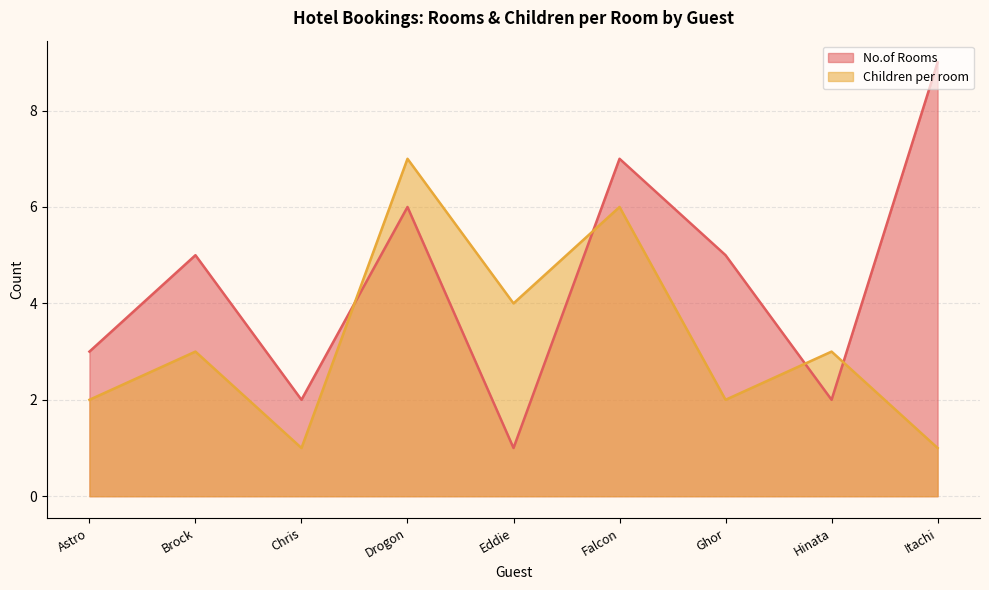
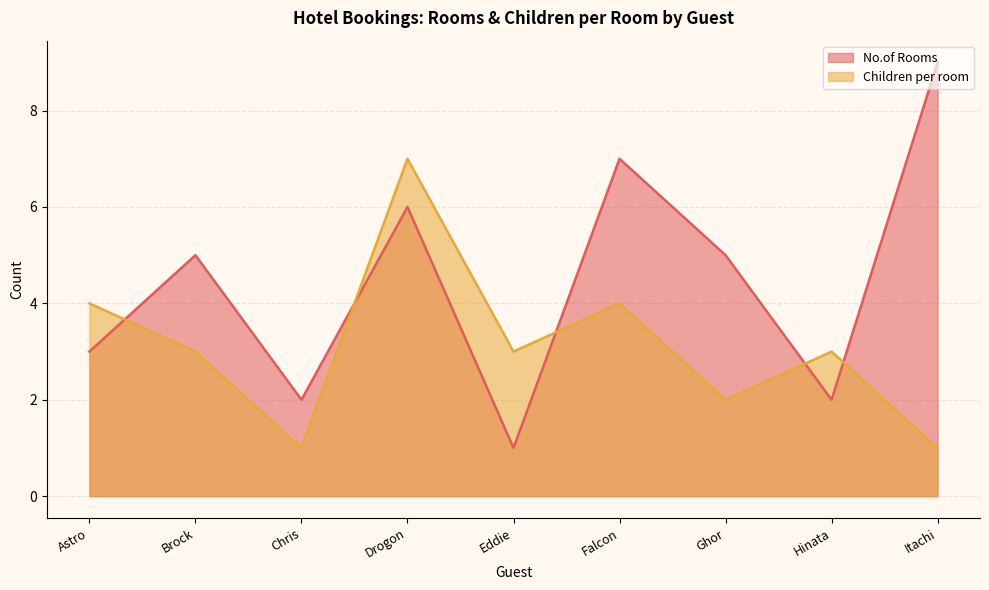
  {
    "No.of Rooms": {
      "Astro": 3,
      "Brock": 5,
      "Chris": 2,
      "Drogon": 6,
      "Eddie": 1,
      "Falcon": 7,
      "Ghor": 5,
      "Hinata": 2
    },
    "Children per room": {
-     "Astro": 2,
+     "Astro": 4,
      "Brock": 3,
      "Chris": 1,
      "Drogon": 7,
-     "Eddie": 4,
-     "Falcon": 6,
+     "Eddie": 3,
+     "Falcon": 4,
      "Ghor": 2,
      "Hinata": 3,
      "Itachi": 1
    }
  }
